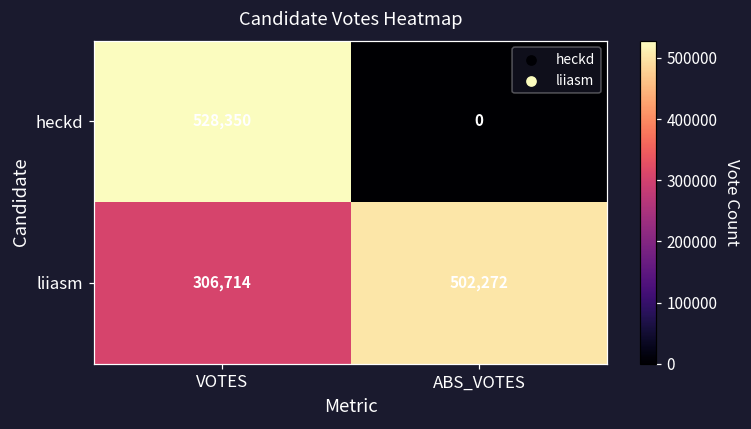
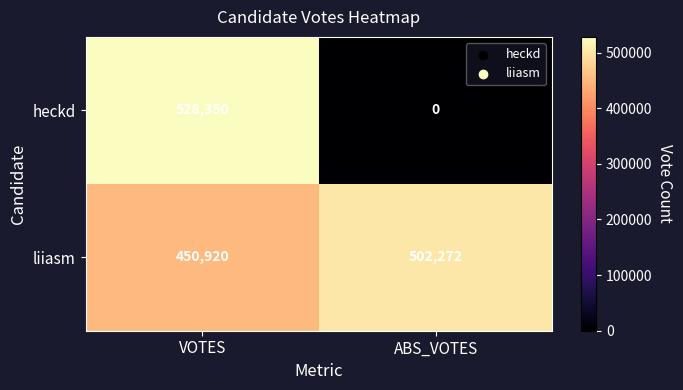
  {
    "heckd": {
      "VOTES": "528,350",
      "ABS_VOTES": "0"
    },
    "liiasm": {
-     "VOTES": "306,714",
+     "VOTES": "450,920",
      "ABS_VOTES": "502,272"
    }
  }
